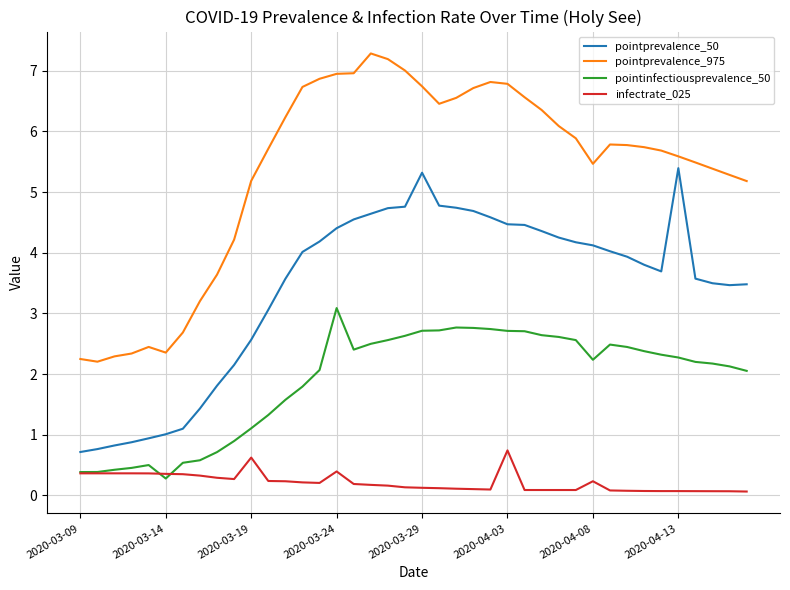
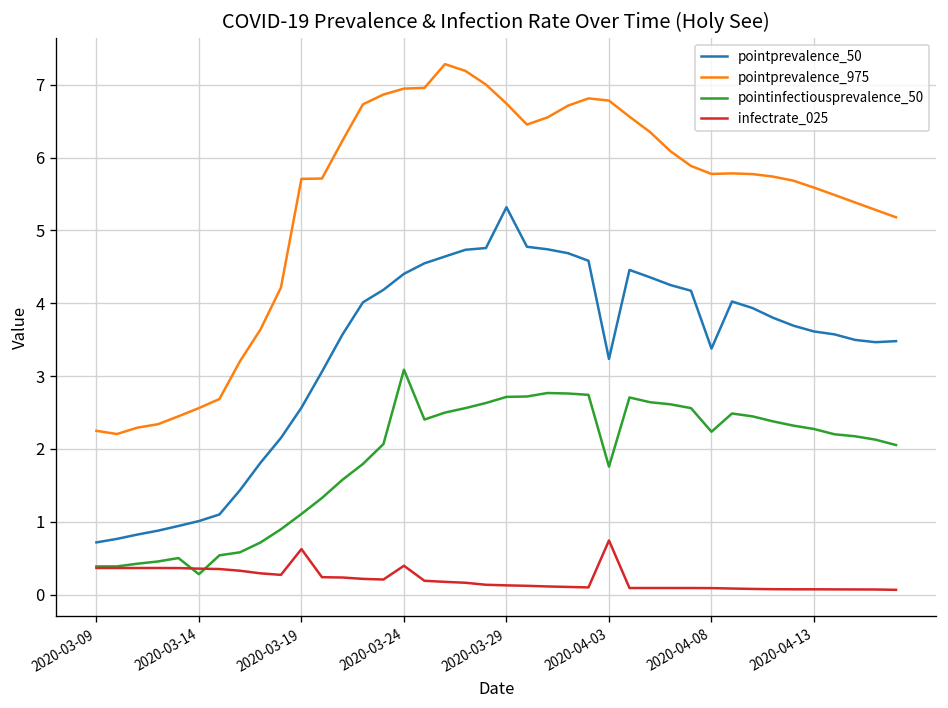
  {
    "pointprevalence_50": {
      "2020-03-09": 0.7,
      "2020-03-14": 1.0,
      "2020-03-19": 2.6,
      "2020-03-24": 4.4,
      "2020-03-29": 5.3,
-     "2020-04-03": 4.5,
-     "2020-04-08": 4.1,
-     "2020-04-13": 5.4
+     "2020-04-03": 3.2,
+     "2020-04-08": 3.4,
+     "2020-04-13": 3.6
    },
    "pointprevalence_975": {
      "2020-03-09": 2.2,
-     "2020-03-14": 2.4,
-     "2020-03-19": 5.2,
+     "2020-03-14": 2.6,
+     "2020-03-19": 5.7,
      "2020-03-24": 6.9,
      "2020-03-29": 6.7,
      "2020-04-03": 6.8,
-     "2020-04-08": 5.5,
+     "2020-04-08": 5.8,
      "2020-04-13": 5.6
    },
    "pointinfectiousprevalence_50": {
      "2020-03-14": 0.3,
      "2020-03-19": 1.1,
      "2020-03-24": 3.1,
      "2020-03-29": 2.7,
-     "2020-04-03": 2.7,
+     "2020-04-03": 1.8,
      "2020-04-08": 2.2,
      "2020-04-13": 2.3
    },
    "infectrate_025": {
      "2020-03-14": 0.4,
      "2020-03-19": 0.6,
      "2020-03-24": 0.4,
      "2020-03-29": 0.1,
      "2020-04-03": 0.7,
-     "2020-04-08": 0.2,
+     "2020-04-08": 0.1,
      "2020-04-13": 0.1
    }
  }
